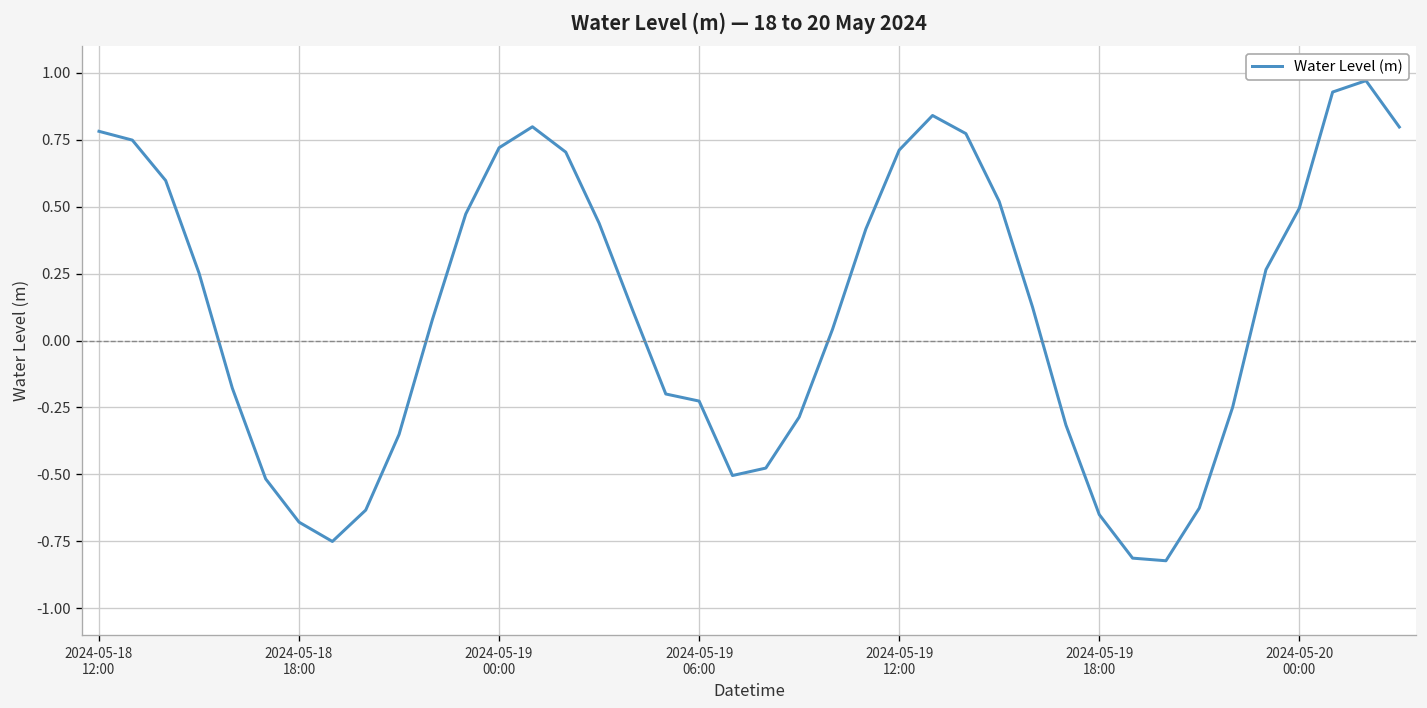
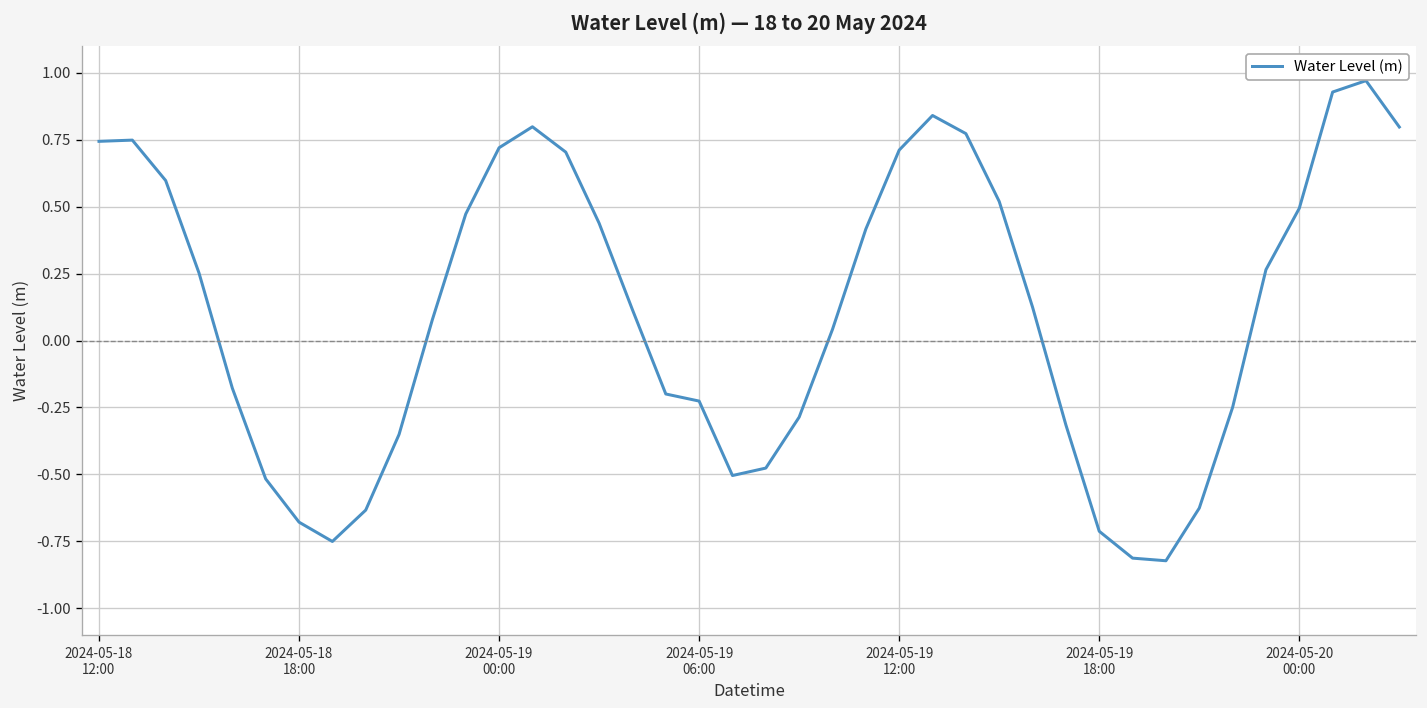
  {
-   "2024-05-18 12:00": 0.78,
+   "2024-05-18 12:00": 0.74,
    "2024-05-18 18:00": -0.68,
    "2024-05-19 00:00": 0.72,
    "2024-05-19 06:00": -0.23,
    "2024-05-19 12:00": 0.71,
-   "2024-05-19 18:00": -0.65,
+   "2024-05-19 18:00": -0.71,
    "2024-05-20 00:00": 0.49
  }
